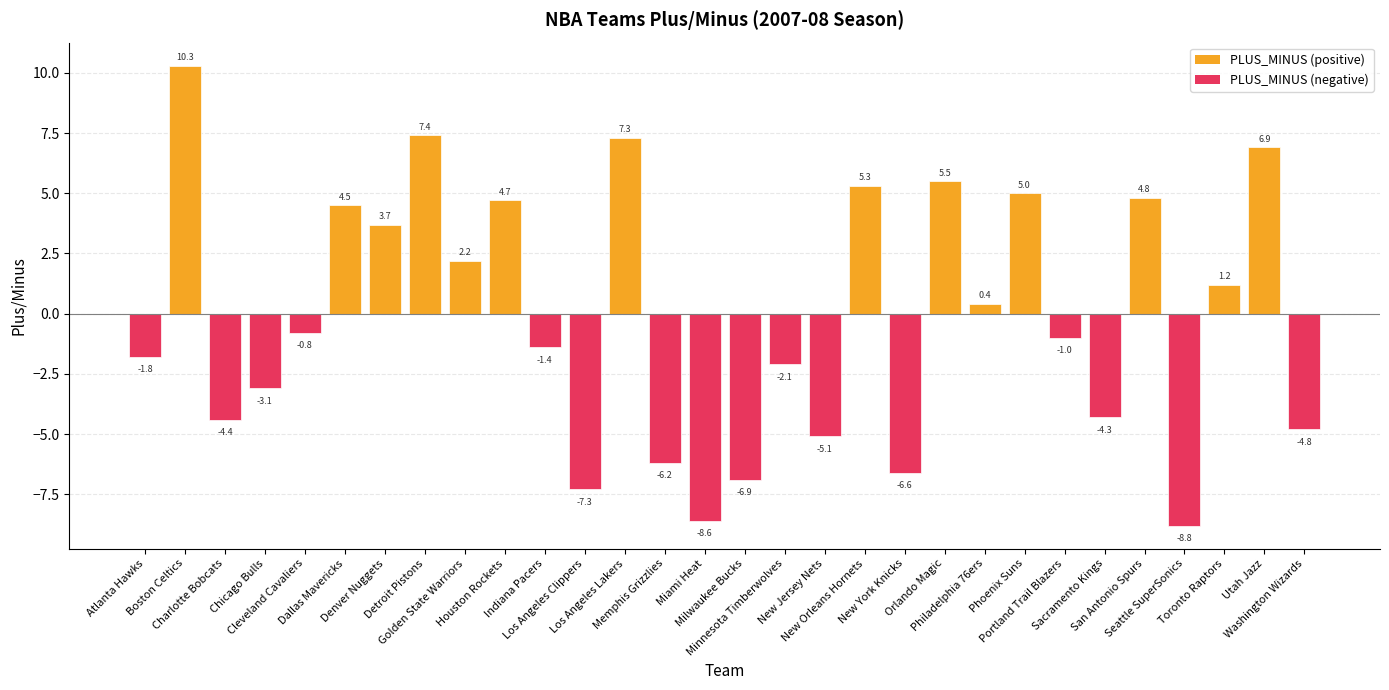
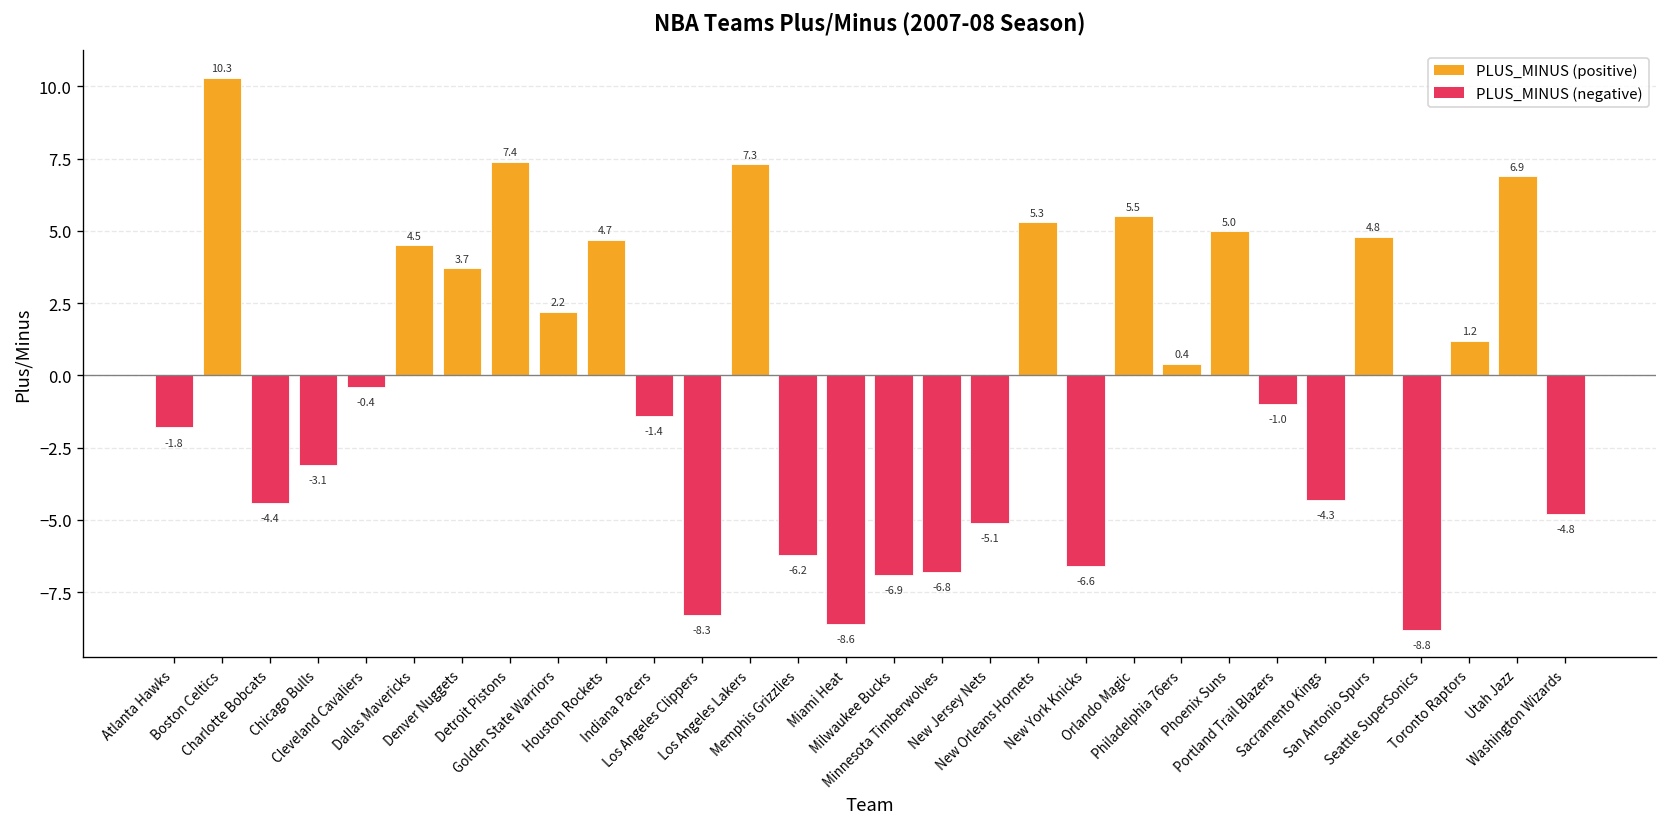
  {
    "Atlanta Hawks": -1.8,
    "Boston Celtics": 10.3,
    "Charlotte Bobcats": -4.4,
    "Chicago Bulls": -3.1,
-   "Cleveland Cavaliers": -0.8,
+   "Cleveland Cavaliers": -0.4,
    "Dallas Mavericks": 4.5,
    "Denver Nuggets": 3.7,
    "Detroit Pistons": 7.4,
    "Golden State Warriors": 2.2,
    "Houston Rockets": 4.7,
    "Indiana Pacers": -1.4,
-   "Los Angeles Clippers": -7.3,
+   "Los Angeles Clippers": -8.3,
    "Los Angeles Lakers": 7.3,
    "Memphis Grizzlies": -6.2,
    "Miami Heat": -8.6,
    "Milwaukee Bucks": -6.9,
-   "Minnesota Timberwolves": -2.1,
+   "Minnesota Timberwolves": -6.8,
    "New Jersey Nets": -5.1,
    "New Orleans Hornets": 5.3,
    "New York Knicks": -6.6,
    "Orlando Magic": 5.5,
    "Philadelphia 76ers": 0.4,
    "Phoenix Suns": 5.0,
    "Portland Trail Blazers": -1.0,
    "Sacramento Kings": -4.3,
    "San Antonio Spurs": 4.8,
    "Seattle SuperSonics": -8.8,
    "Toronto Raptors": 1.2,
    "Utah Jazz": 6.9,
    "Washington Wizards": -4.8
  }
